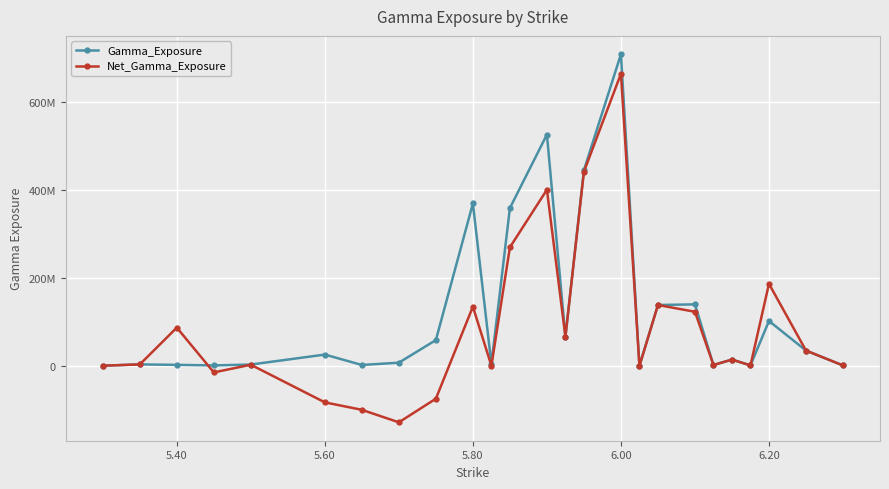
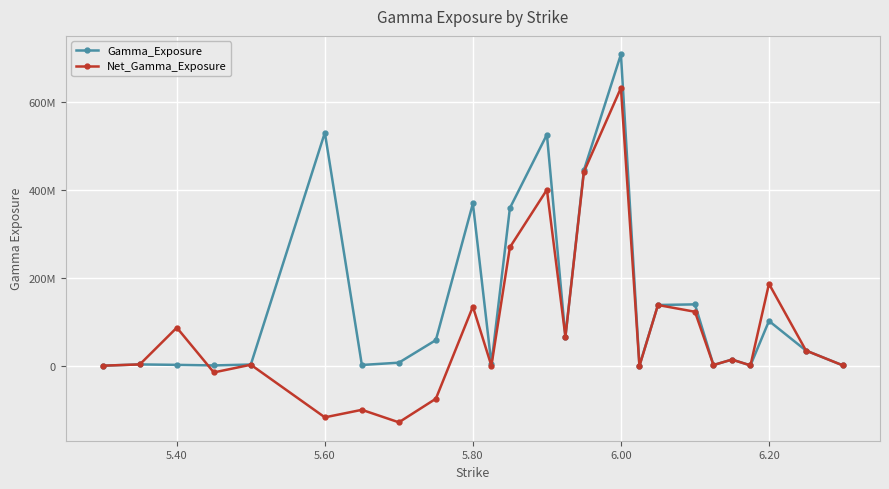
  {
    "Gamma_Exposure": {
      "5.40": 0,
-     "5.60": 30000000,
+     "5.60": 530000000,
      "5.80": 370000000,
      "6.00": 710000000,
      "6.20": 100000000
    },
    "Net_Gamma_Exposure": {
      "5.40": 90000000,
-     "5.60": -80000000,
+     "5.60": -120000000,
      "5.80": 130000000,
-     "6.00": 660000000,
+     "6.00": 630000000,
      "6.20": 190000000
    }
  }
